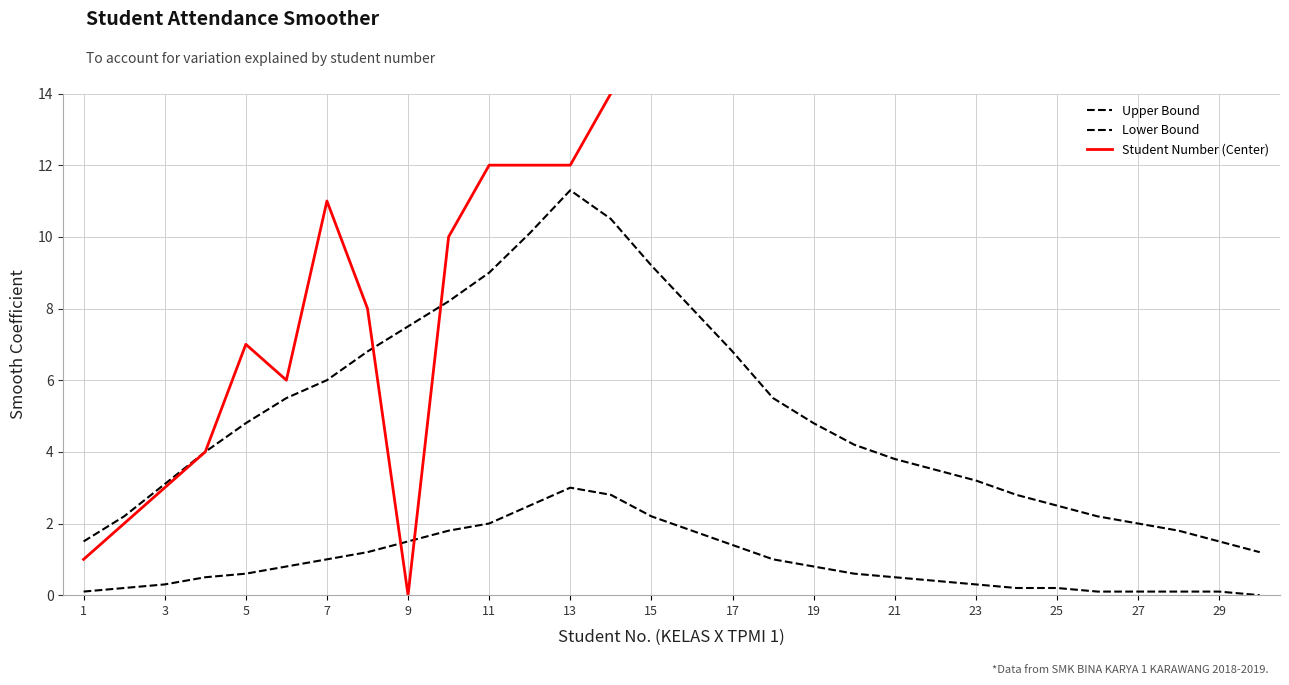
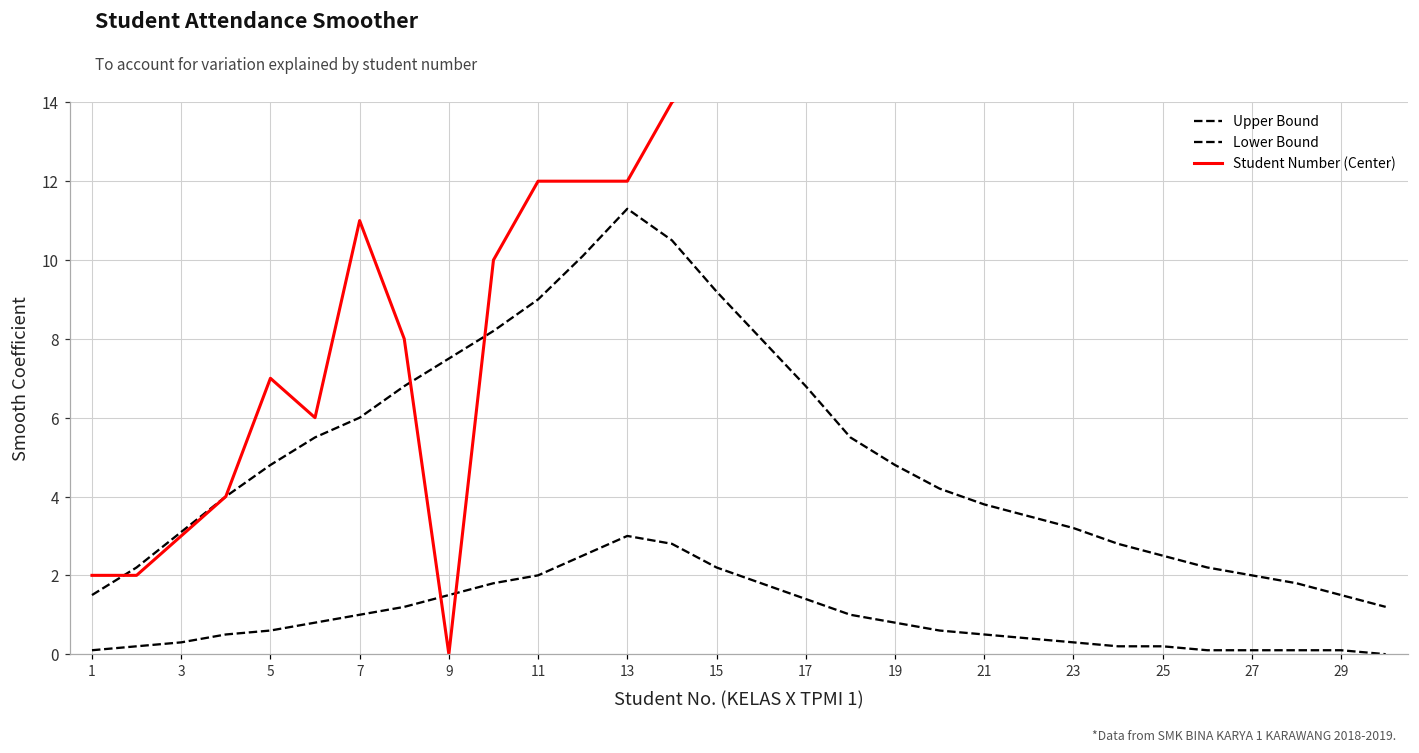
  {
    "Student Number (Center)": {
-     "1": 1,
+     "1": 2,
      "3": 3,
      "5": 7,
      "7": 11,
      "9": 0,
      "11": 12,
      "13": 12
    }
  }
